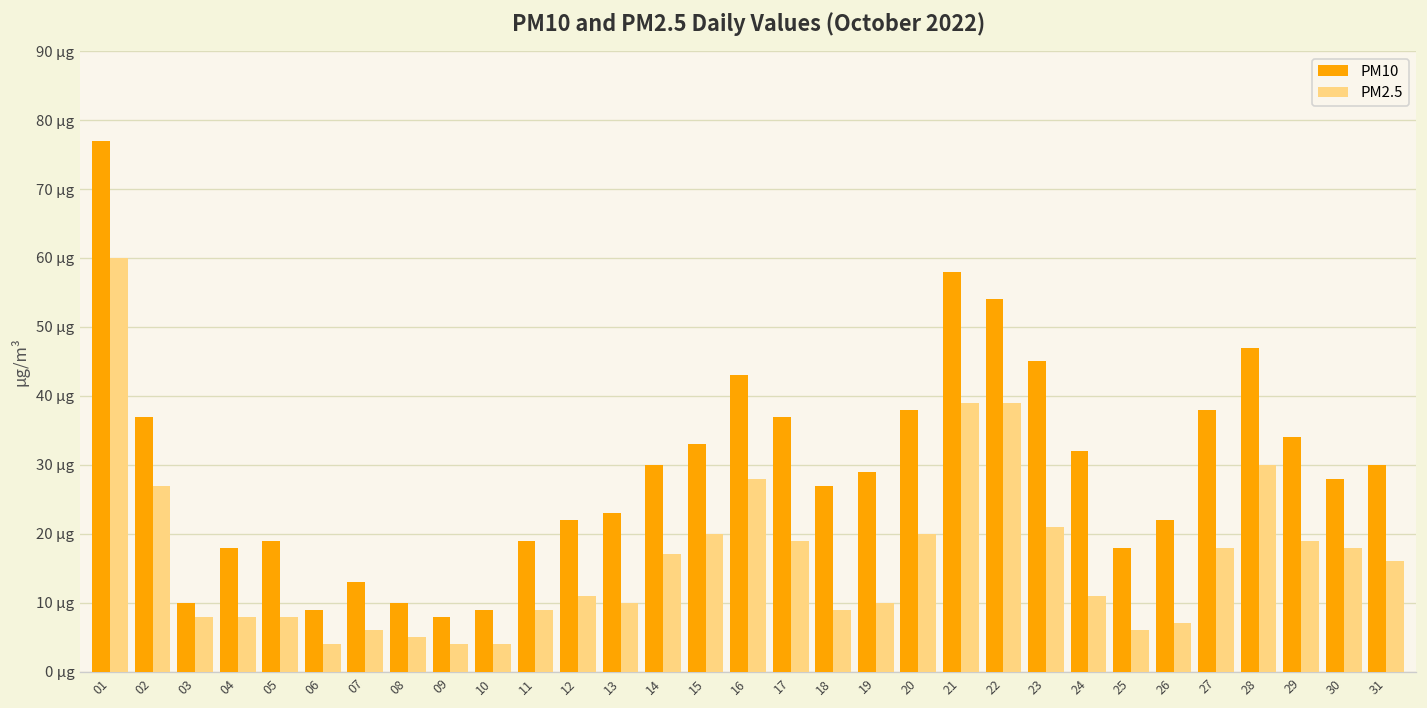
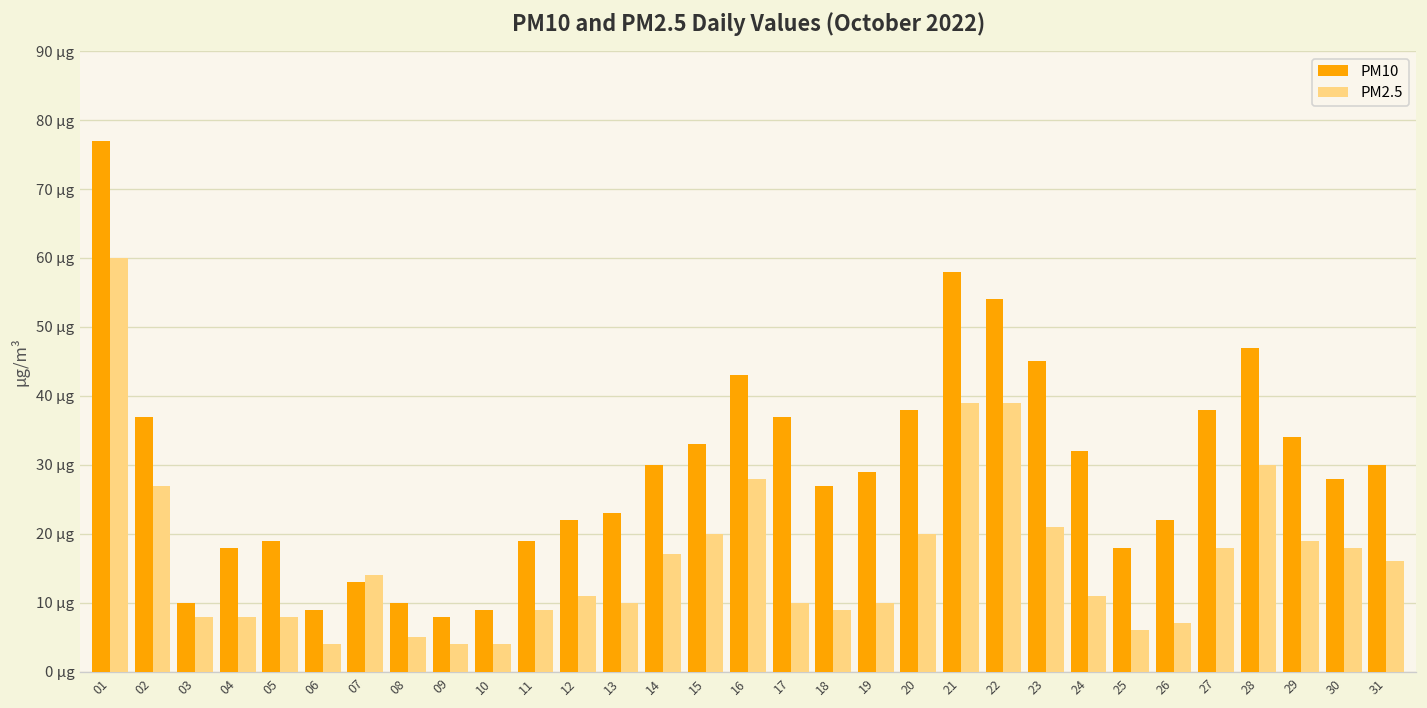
  {
    "PM10": {
      "01": "77 μg",
      "02": "37 μg",
      "03": "10 μg",
      "04": "18 μg",
      "05": "19 μg",
      "06": "9 μg",
      "07": "13 μg",
      "08": "10 μg",
      "09": "8 μg",
      "10": "9 μg",
      "11": "19 μg",
      "12": "22 μg",
      "13": "23 μg",
      "14": "30 μg",
      "15": "33 μg",
      "16": "43 μg",
      "17": "37 μg",
      "18": "27 μg",
      "19": "29 μg",
      "20": "38 μg",
      "21": "58 μg",
      "22": "54 μg",
      "23": "45 μg",
      "24": "32 μg",
      "25": "18 μg",
      "26": "22 μg",
      "27": "38 μg",
      "28": "47 μg",
      "29": "34 μg",
      "30": "28 μg",
      "31": "30 μg"
    },
    "PM2.5": {
      "01": "60 μg",
      "02": "27 μg",
      "03": "8 μg",
      "04": "8 μg",
      "05": "8 μg",
      "06": "4 μg",
-     "07": "6 μg",
+     "07": "14 μg",
      "08": "5 μg",
      "09": "4 μg",
      "10": "4 μg",
      "11": "9 μg",
      "12": "11 μg",
      "13": "10 μg",
      "14": "17 μg",
      "15": "20 μg",
      "16": "28 μg",
-     "17": "19 μg",
+     "17": "10 μg",
      "18": "9 μg",
      "19": "10 μg",
      "20": "20 μg",
      "21": "39 μg",
      "22": "39 μg",
      "23": "21 μg",
      "24": "11 μg",
      "25": "6 μg",
      "26": "7 μg",
      "27": "18 μg",
      "28": "30 μg",
      "29": "19 μg",
      "30": "18 μg",
      "31": "16 μg"
    }
  }
